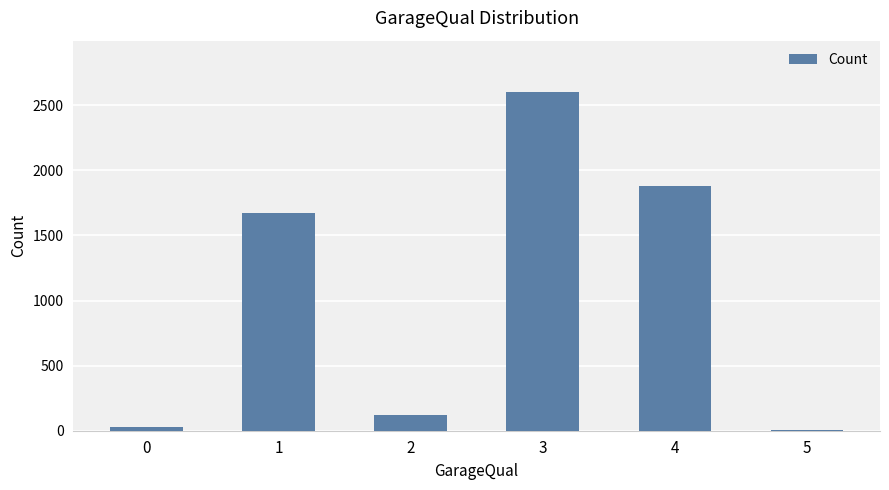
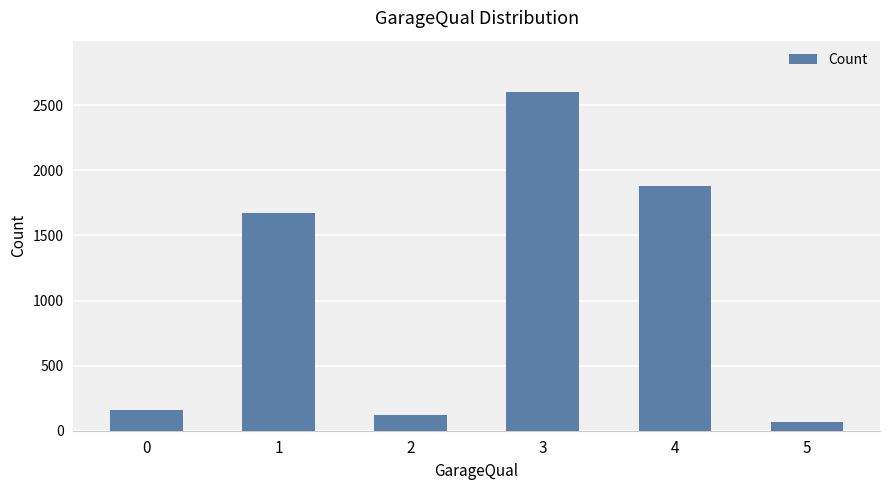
  {
-   "0": 30,
+   "0": 160,
    "1": 1670,
    "2": 120,
    "3": 2610,
    "4": 1880,
-   "5": 0
+   "5": 70
  }
